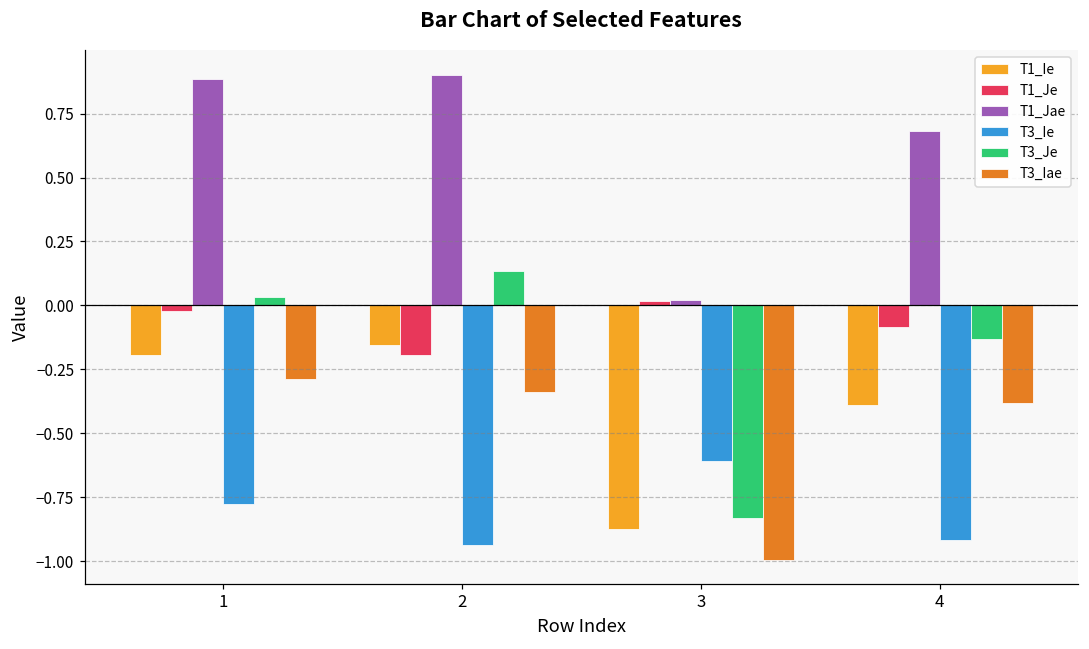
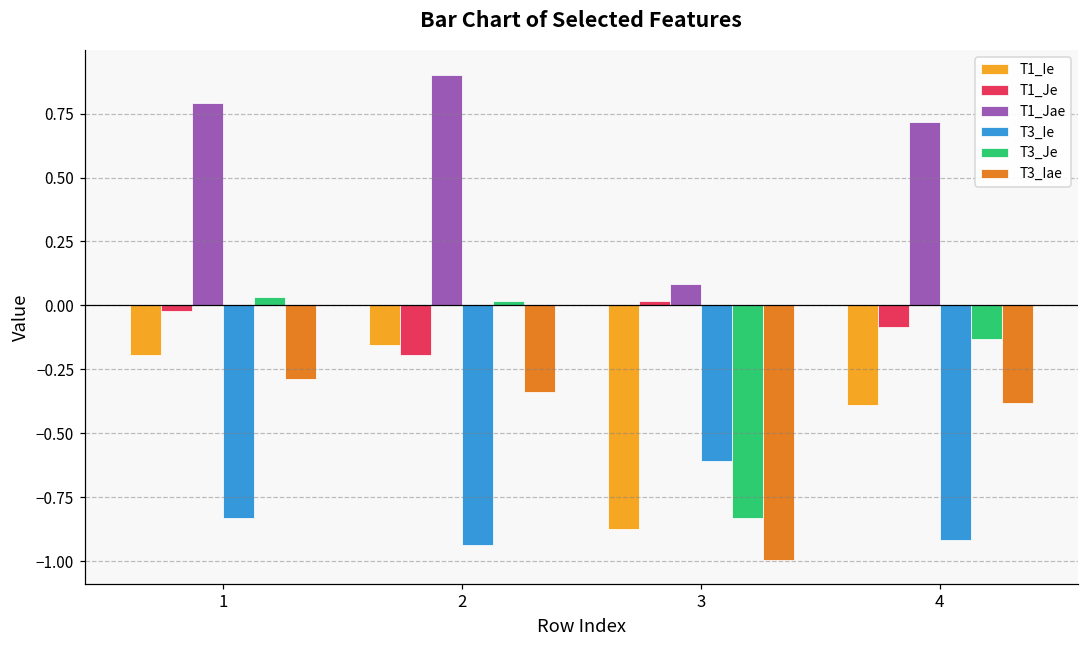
  {
    "T1_Je": {
      "1": -0.02,
      "2": -0.20,
      "3": 0.02,
      "4": -0.08
    },
    "T1_Jae": {
-     "1": 0.89,
+     "1": 0.79,
      "2": 0.90,
-     "3": 0.02,
-     "4": 0.68
+     "3": 0.08,
+     "4": 0.72
    },
    "T3_Ie": {
-     "1": -0.78,
+     "1": -0.83,
      "2": -0.94,
      "3": -0.61,
      "4": -0.92
    },
    "T3_Je": {
      "1": 0.03,
-     "2": 0.13,
+     "2": 0.02,
      "3": -0.83,
      "4": -0.13
    }
  }
